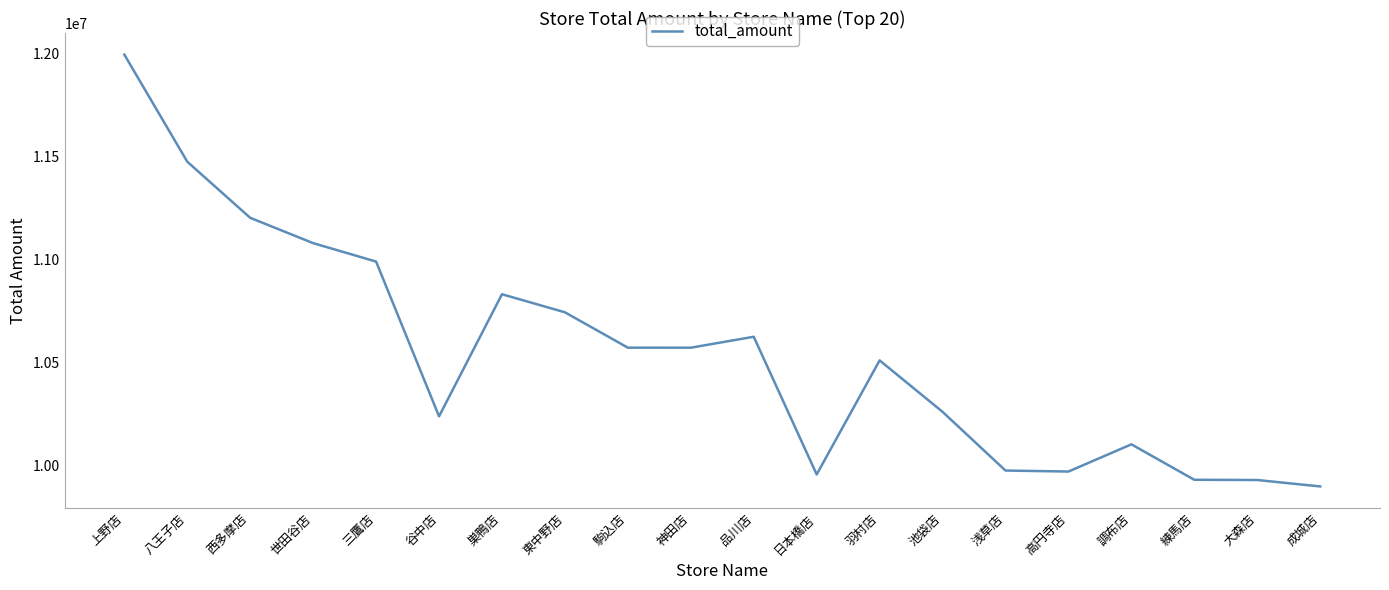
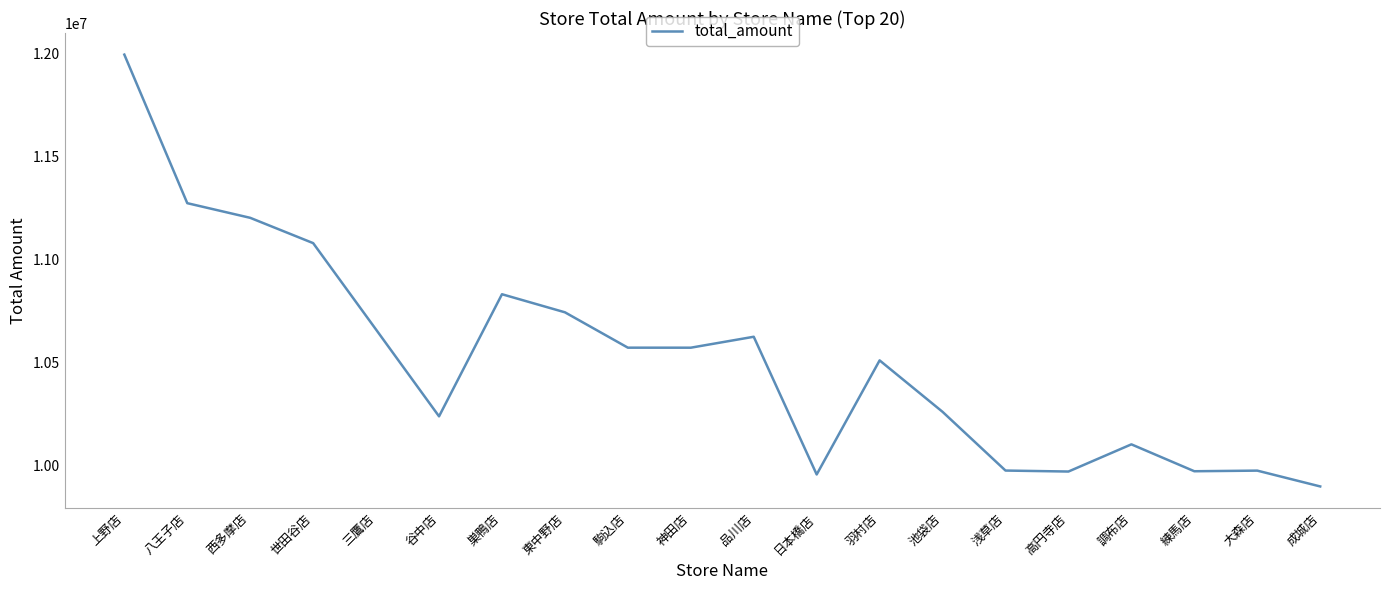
  {
    "上野店": 11990000,
-   "八王子店": 11470000,
+   "八王子店": 11270000,
    "西多摩店": 11200000,
    "世田谷店": 11080000,
-   "三鷹店": 10990000,
+   "三鷹店": 10660000,
    "谷中店": 10240000,
    "巣鴨店": 10830000,
    "東中野店": 10740000,
    "駒込店": 10570000,
    "神田店": 10570000,
    "品川店": 10630000,
    "日本橋店": 9960000,
    "羽村店": 10510000,
    "池袋店": 10260000,
    "浅草店": 9980000,
    "高円寺店": 9970000,
    "調布店": 10100000,
-   "練馬店": 9930000,
-   "大森店": 9930000,
+   "練馬店": 9970000,
+   "大森店": 9980000,
    "成城店": 9900000
  }
